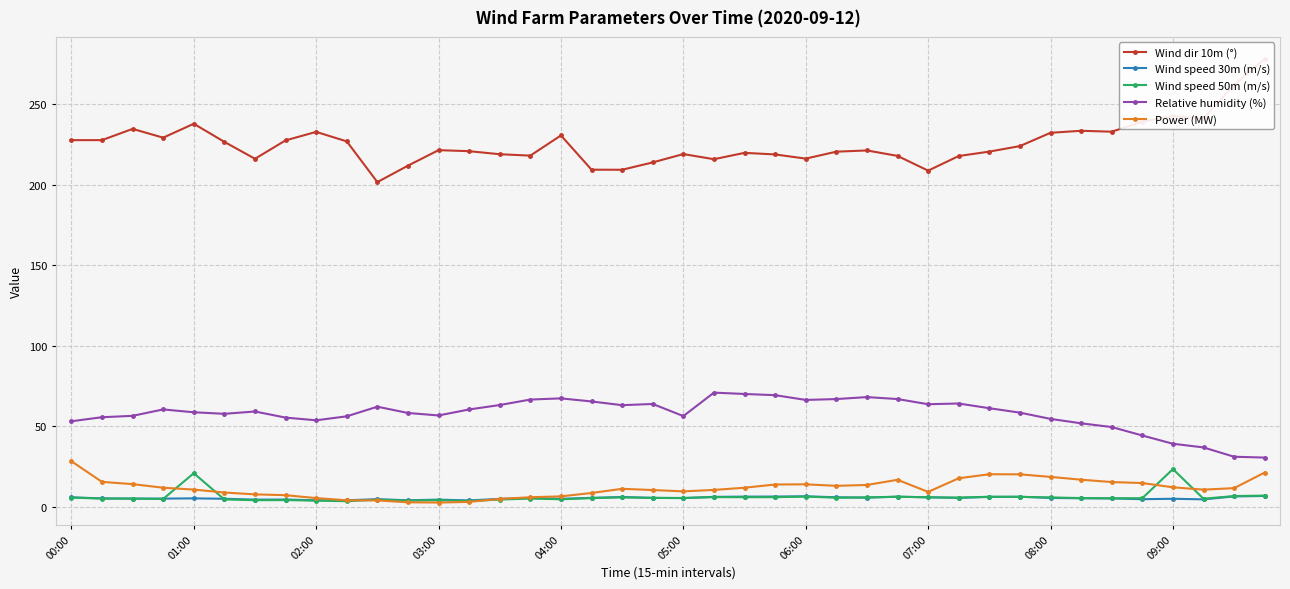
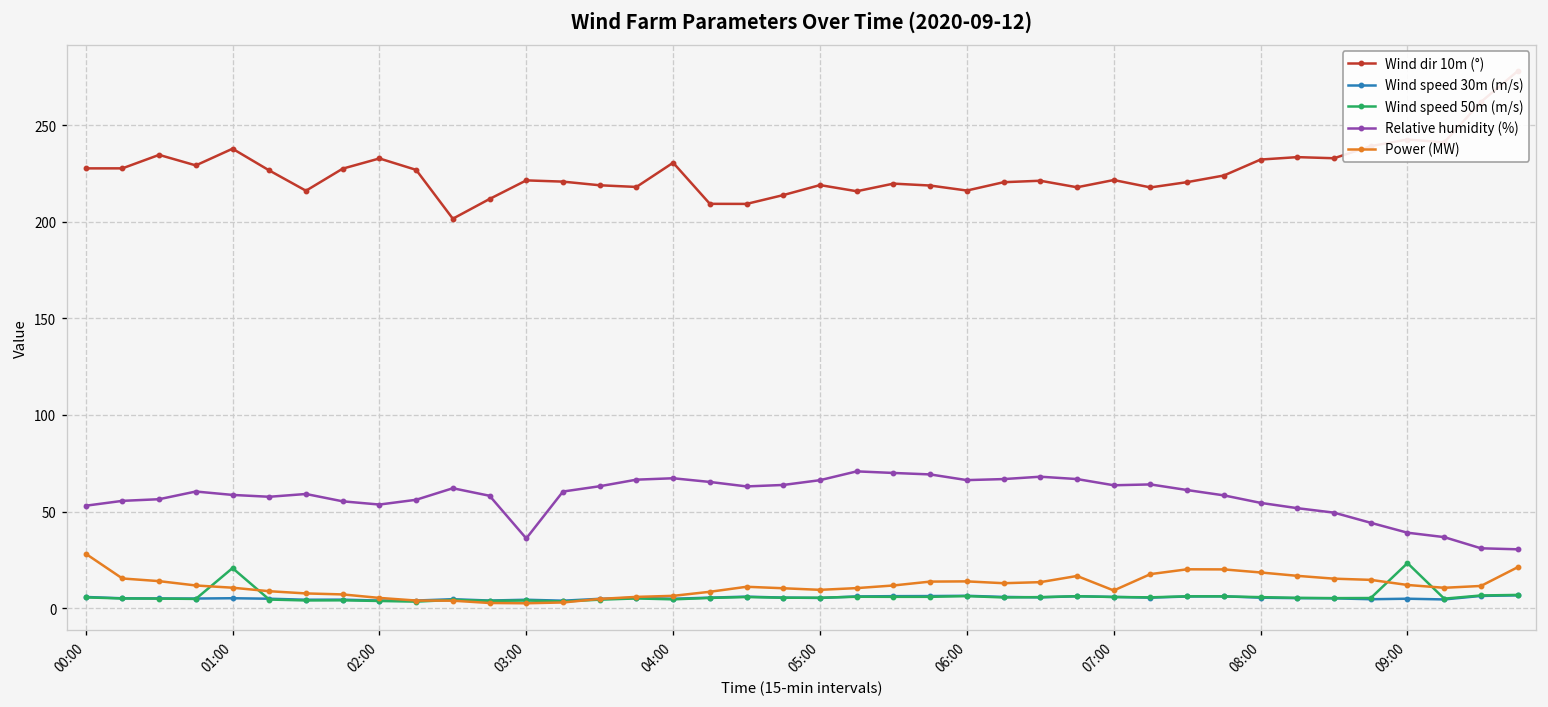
  {
    "Wind dir 10m (°)": {
      "00:00": 228,
      "01:00": 238,
      "02:00": 233,
      "03:00": 221,
      "04:00": 230,
      "05:00": 219,
      "06:00": 216,
-     "07:00": 209,
+     "07:00": 222,
      "08:00": 232
    },
    "Wind speed 30m (m/s)": {
      "01:00": 5,
      "09:00": 5
    },
    "Wind speed 50m (m/s)": {
      "01:00": 21,
      "09:00": 23
    },
    "Relative humidity (%)": {
      "00:00": 53,
      "01:00": 59,
      "02:00": 54,
-     "03:00": 57,
+     "03:00": 36,
      "04:00": 67,
-     "05:00": 56,
+     "05:00": 66,
      "06:00": 66,
      "07:00": 64,
      "08:00": 55,
      "09:00": 39
    },
    "Power (MW)": {
      "00:00": 28,
      "01:00": 11,
      "05:00": 10,
      "06:00": 14,
      "07:00": 9,
      "08:00": 19,
      "09:00": 12
    }
  }
